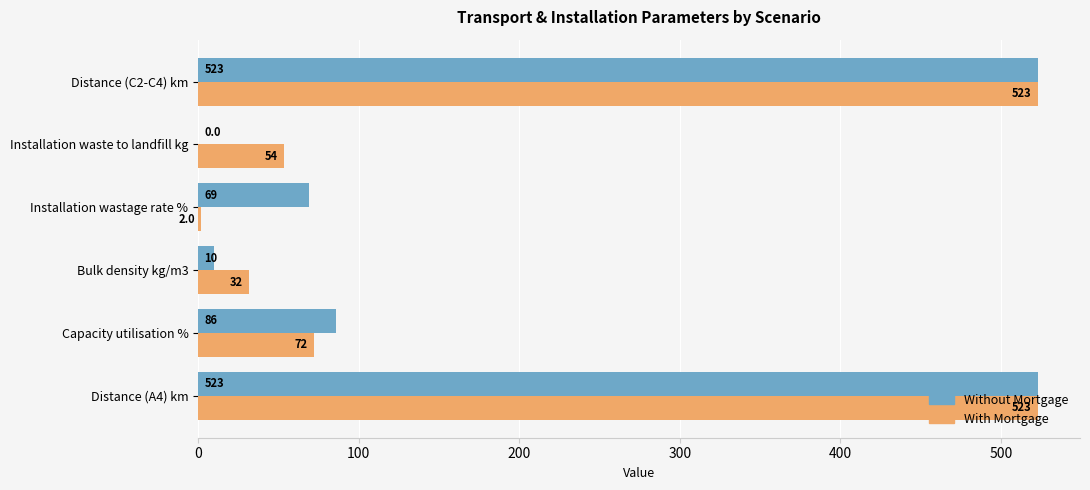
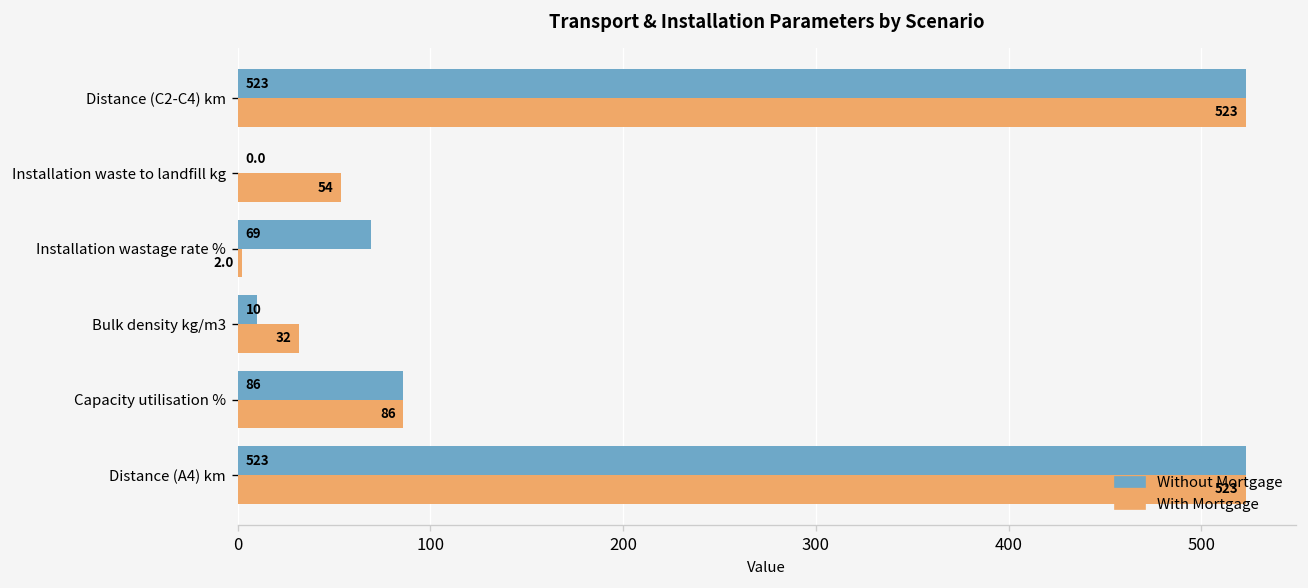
  {
    "Without Mortgage": {
      "Distance (C2-C4) km": 523,
      "Installation waste to landfill kg": 0.0,
      "Installation wastage rate %": 69,
      "Bulk density kg/m3": 10,
      "Capacity utilisation %": 86,
      "Distance (A4) km": 523
    },
    "With Mortgage": {
      "Distance (C2-C4) km": 523,
      "Installation waste to landfill kg": 54,
      "Installation wastage rate %": 2.0,
      "Bulk density kg/m3": 32,
-     "Capacity utilisation %": 72,
+     "Capacity utilisation %": 86,
      "Distance (A4) km": 523
    }
  }
